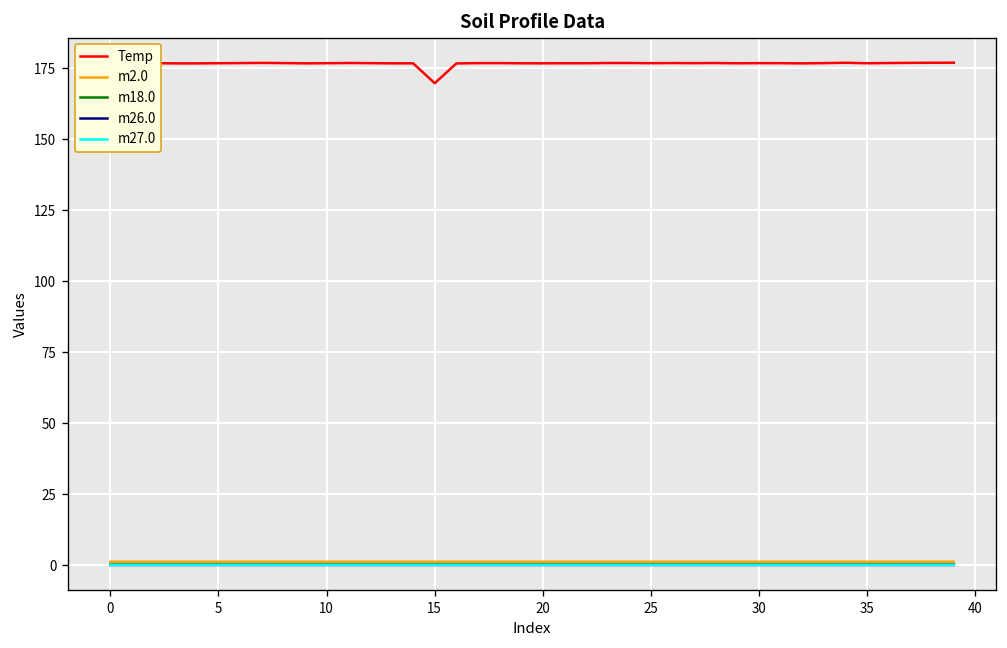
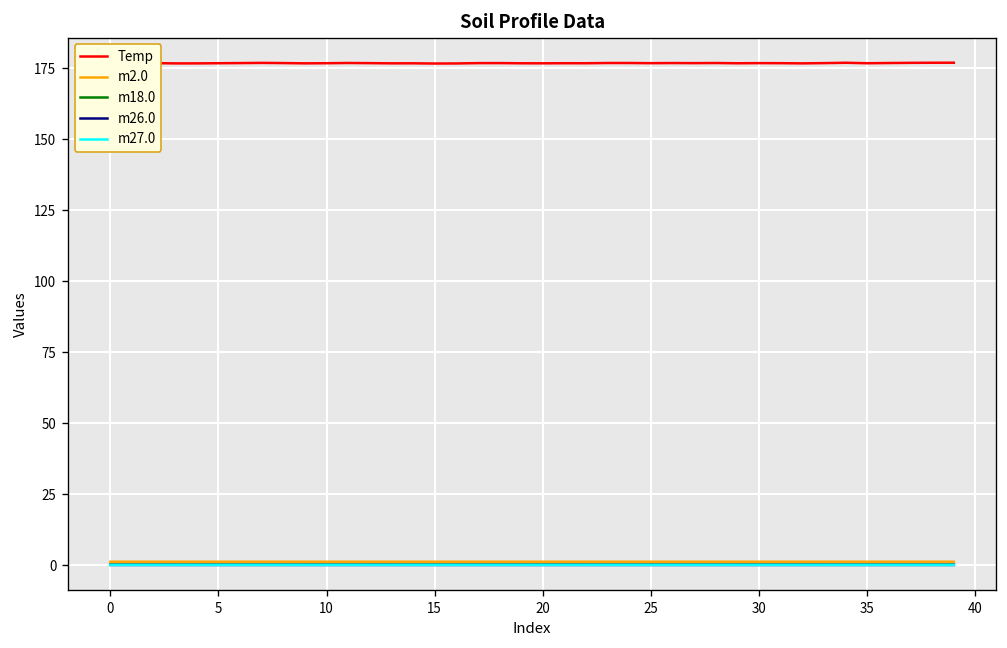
  {
    "Temp": {
      "5": 177,
      "10": 177,
-     "15": 170,
+     "15": 177,
      "20": 177,
      "25": 177,
      "30": 177,
      "35": 177
    },
    "m27.0": {
      "0": 0,
      "5": 0,
      "10": 0,
      "15": 0,
      "20": 0,
      "25": 0,
      "30": 0,
      "35": 0
    }
  }
